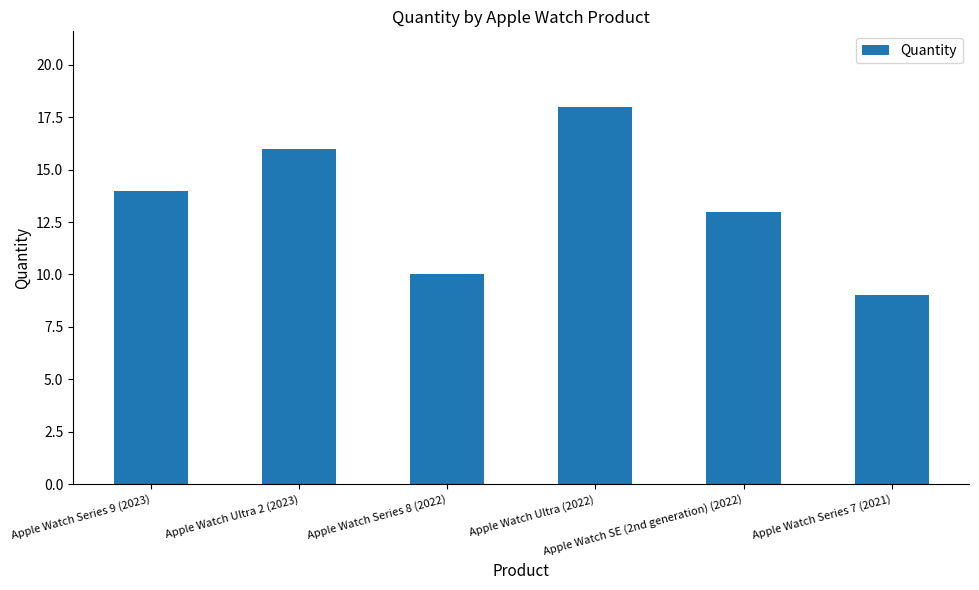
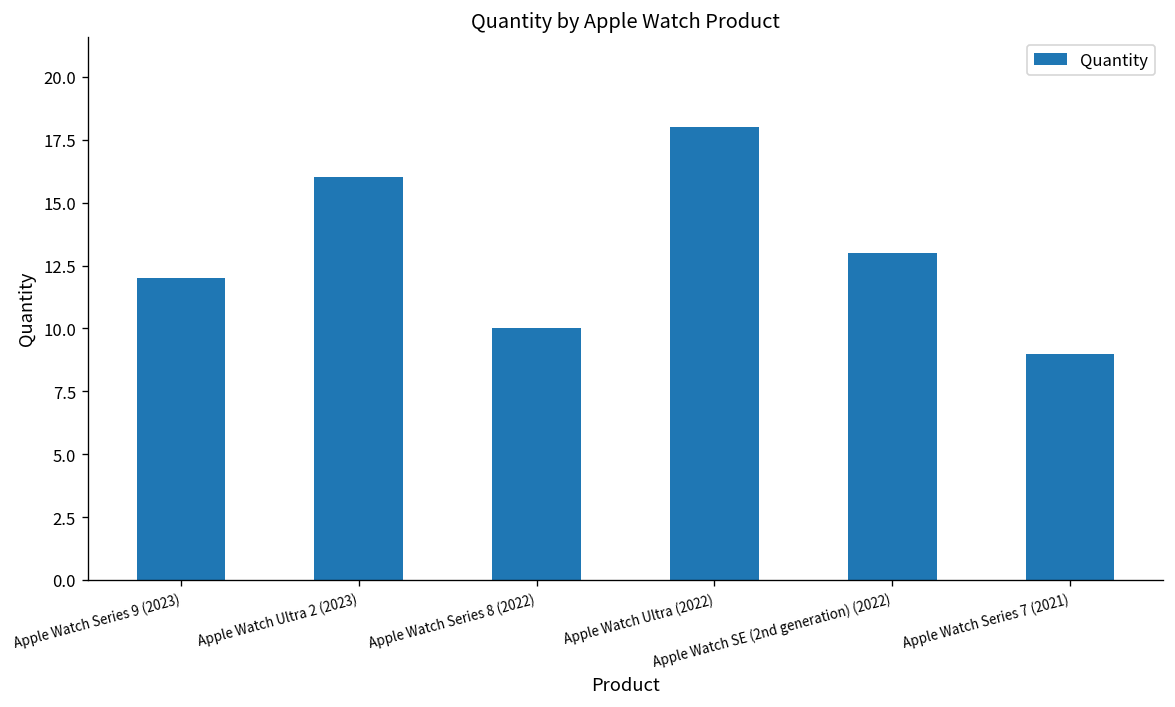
  {
-   "Apple Watch Series 9 (2023)": 14,
+   "Apple Watch Series 9 (2023)": 12,
    "Apple Watch Ultra 2 (2023)": 16,
    "Apple Watch Series 8 (2022)": 10,
    "Apple Watch Ultra (2022)": 18,
    "Apple Watch SE (2nd generation) (2022)": 13,
    "Apple Watch Series 7 (2021)": 9
  }
